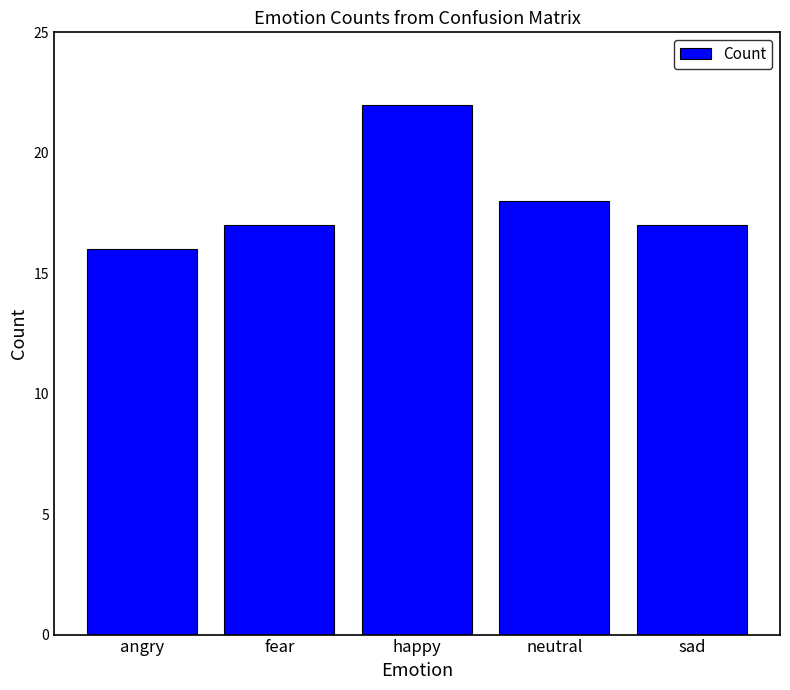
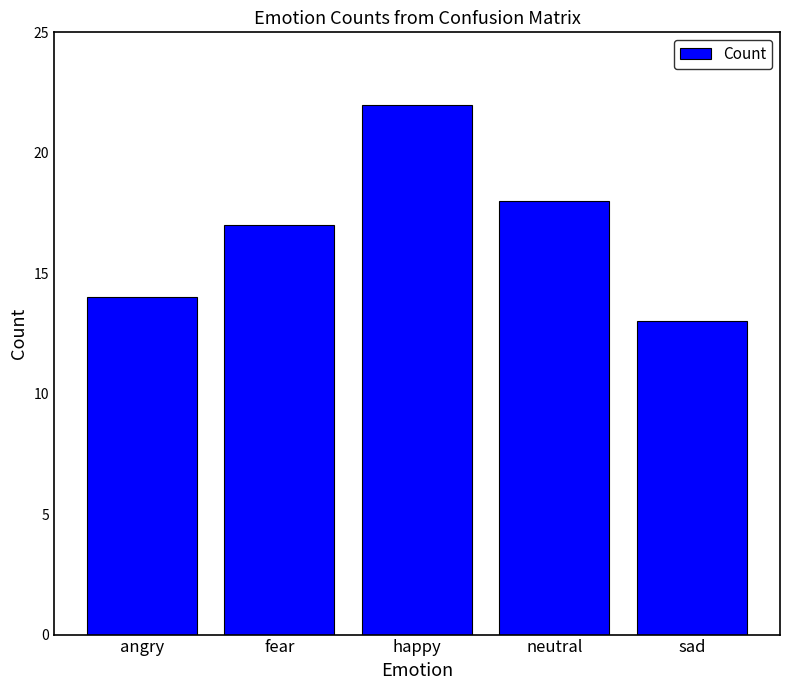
  {
-   "angry": 16,
+   "angry": 14,
    "fear": 17,
    "happy": 22,
    "neutral": 18,
-   "sad": 17
+   "sad": 13
  }
